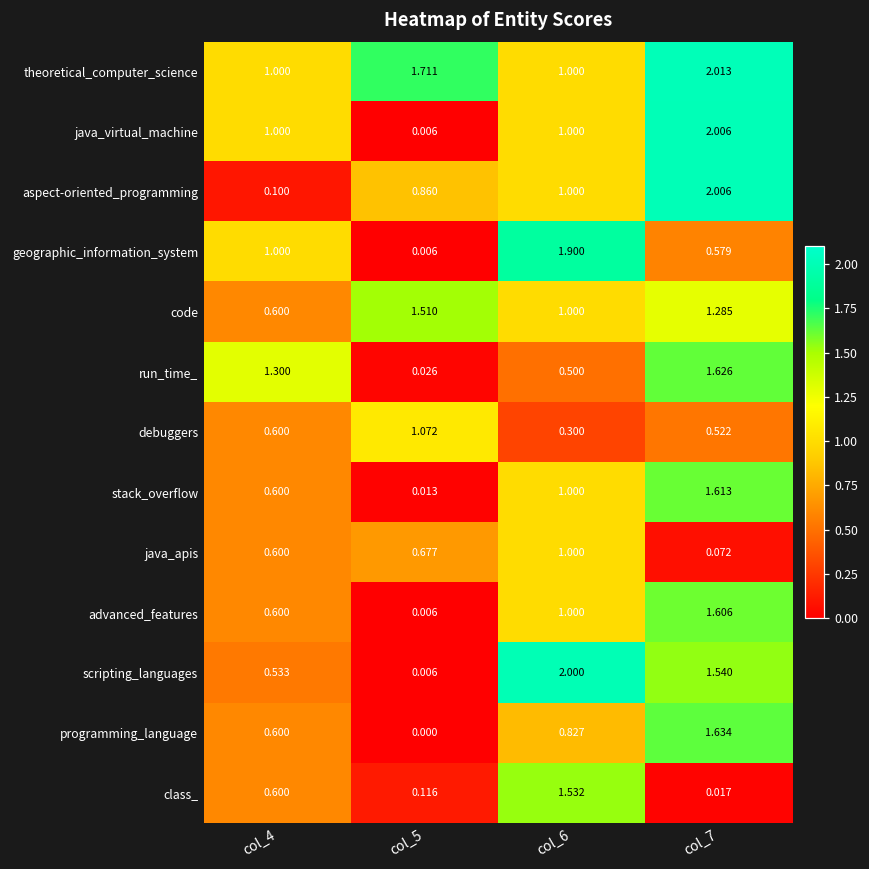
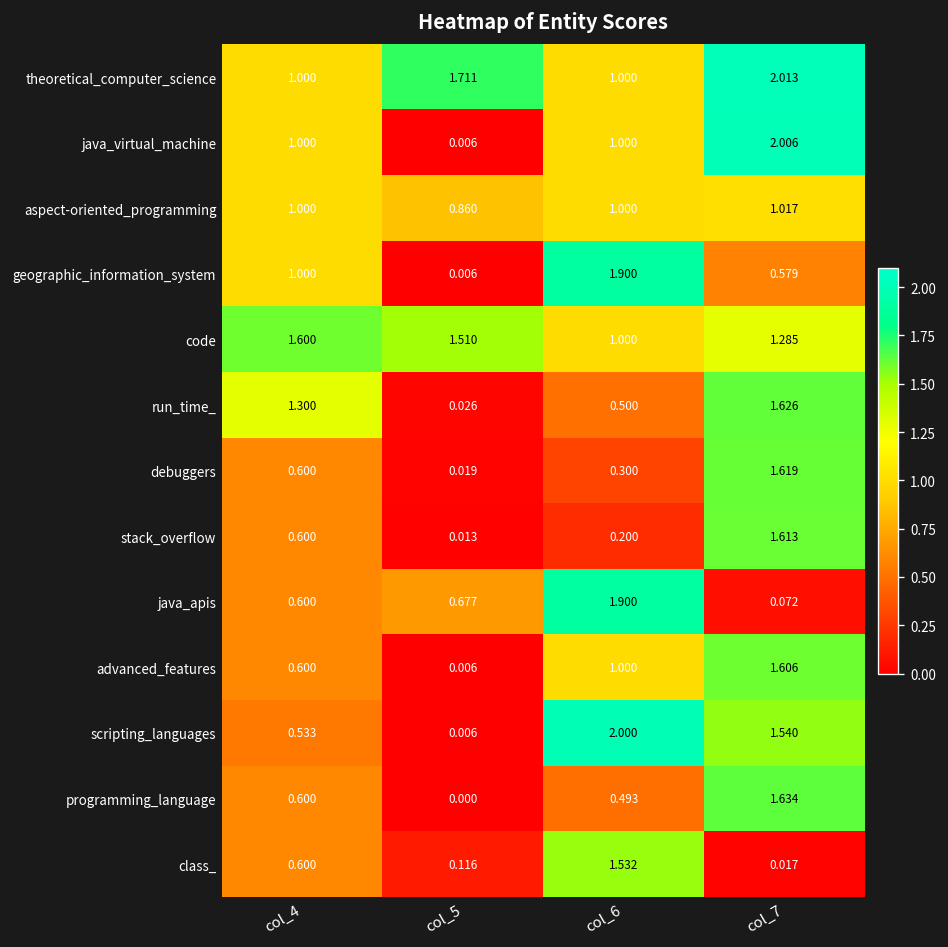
  {
    "theoretical_computer_science": {
      "col_4": 1.000,
      "col_5": 1.711,
      "col_6": 1.000,
      "col_7": 2.013
    },
    "java_virtual_machine": {
      "col_4": 1.000,
      "col_5": 0.006,
      "col_6": 1.000,
      "col_7": 2.006
    },
    "aspect-oriented_programming": {
-     "col_4": 0.100,
+     "col_4": 1.000,
      "col_5": 0.860,
      "col_6": 1.000,
-     "col_7": 2.006
+     "col_7": 1.017
    },
    "geographic_information_system": {
      "col_4": 1.000,
      "col_5": 0.006,
      "col_6": 1.900,
      "col_7": 0.579
    },
    "code": {
-     "col_4": 0.600,
+     "col_4": 1.600,
      "col_5": 1.510,
      "col_6": 1.000,
      "col_7": 1.285
    },
    "run_time_": {
      "col_4": 1.300,
      "col_5": 0.026,
      "col_6": 0.500,
      "col_7": 1.626
    },
    "debuggers": {
      "col_4": 0.600,
-     "col_5": 1.072,
+     "col_5": 0.019,
      "col_6": 0.300,
-     "col_7": 0.522
+     "col_7": 1.619
    },
    "stack_overflow": {
      "col_4": 0.600,
      "col_5": 0.013,
-     "col_6": 1.000,
+     "col_6": 0.200,
      "col_7": 1.613
    },
    "java_apis": {
      "col_4": 0.600,
      "col_5": 0.677,
-     "col_6": 1.000,
+     "col_6": 1.900,
      "col_7": 0.072
    },
    "advanced_features": {
      "col_4": 0.600,
      "col_5": 0.006,
      "col_6": 1.000,
      "col_7": 1.606
    },
    "scripting_languages": {
      "col_4": 0.533,
      "col_5": 0.006,
      "col_6": 2.000,
      "col_7": 1.540
    },
    "programming_language": {
      "col_4": 0.600,
      "col_5": 0.000,
-     "col_6": 0.827,
+     "col_6": 0.493,
      "col_7": 1.634
    },
    "class_": {
      "col_4": 0.600,
      "col_5": 0.116,
      "col_6": 1.532,
      "col_7": 0.017
    }
  }
